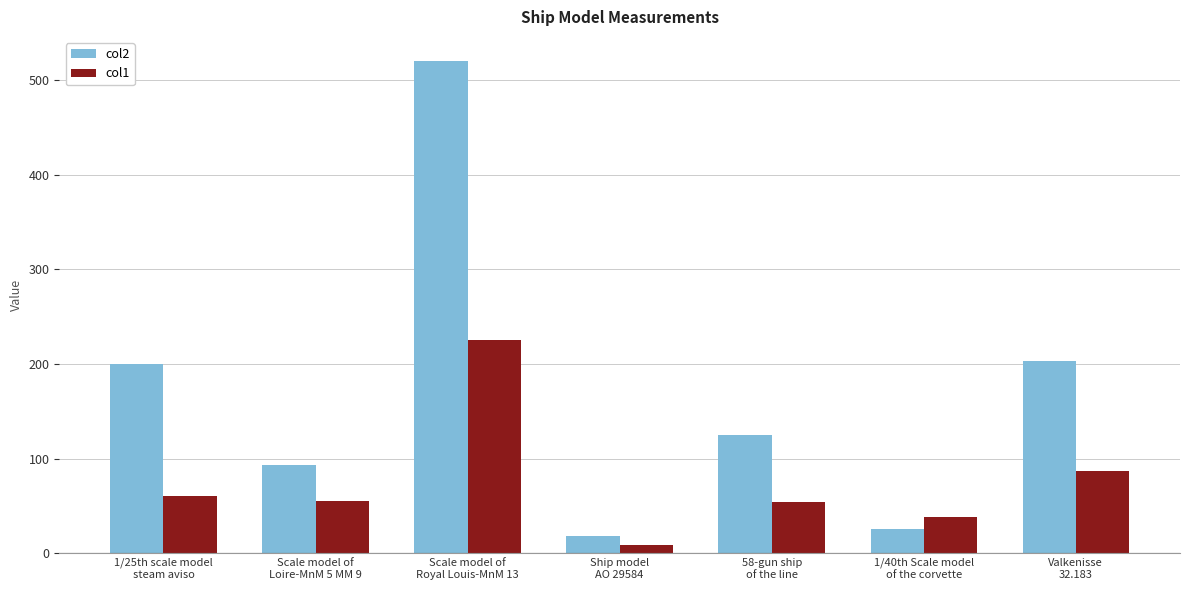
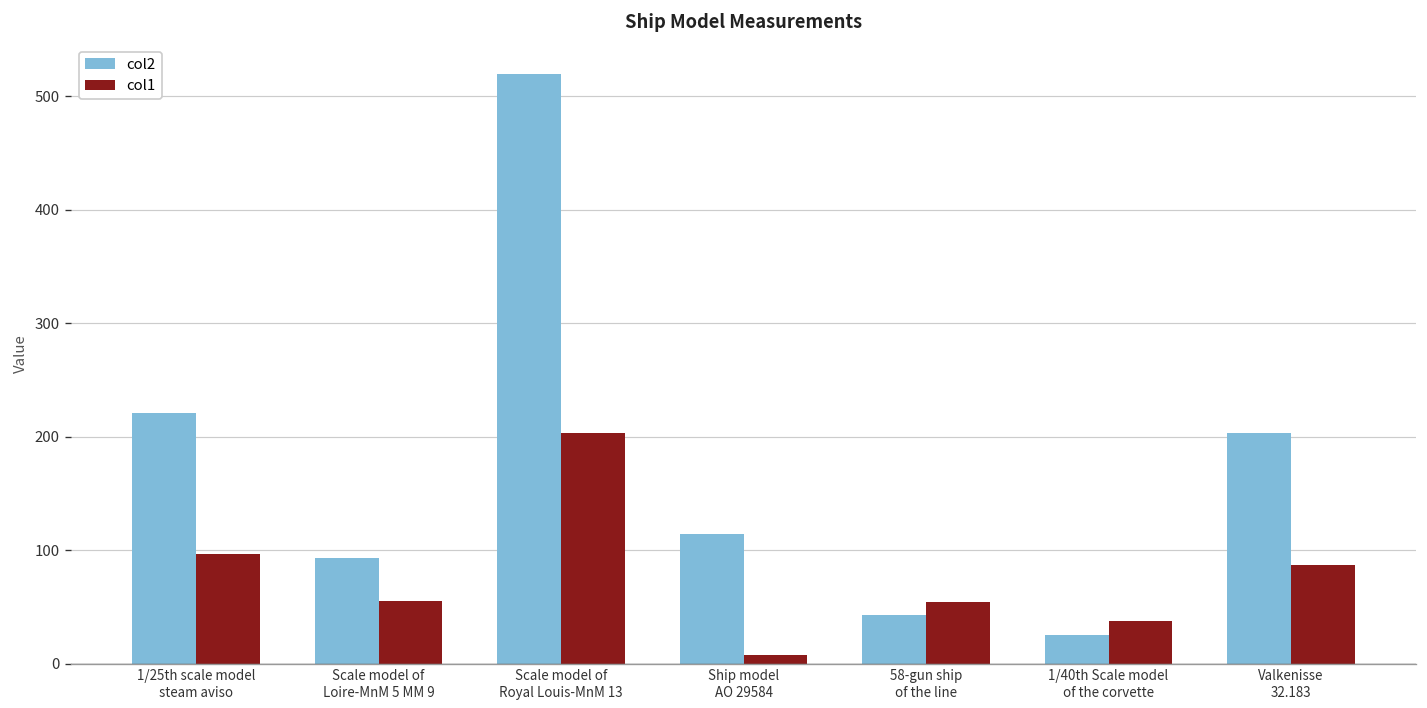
  {
    "col2": {
-     "1/25th scale model steam aviso": 200,
+     "1/25th scale model steam aviso": 220,
      "Scale model of Loire-MnM 5 MM 9": 90,
      "Scale model of Royal Louis-MnM 13": 520,
-     "Ship model AO 29584": 20,
-     "58-gun ship of the line": 120,
+     "Ship model AO 29584": 110,
+     "58-gun ship of the line": 40,
      "1/40th Scale model of the corvette": 30,
      "Valkenisse 32.183": 200
    },
    "col1": {
-     "1/25th scale model steam aviso": 60,
+     "1/25th scale model steam aviso": 100,
      "Scale model of Loire-MnM 5 MM 9": 60,
-     "Scale model of Royal Louis-MnM 13": 230,
+     "Scale model of Royal Louis-MnM 13": 200,
      "Ship model AO 29584": 10,
      "58-gun ship of the line": 50,
      "1/40th Scale model of the corvette": 40,
      "Valkenisse 32.183": 90
    }
  }
